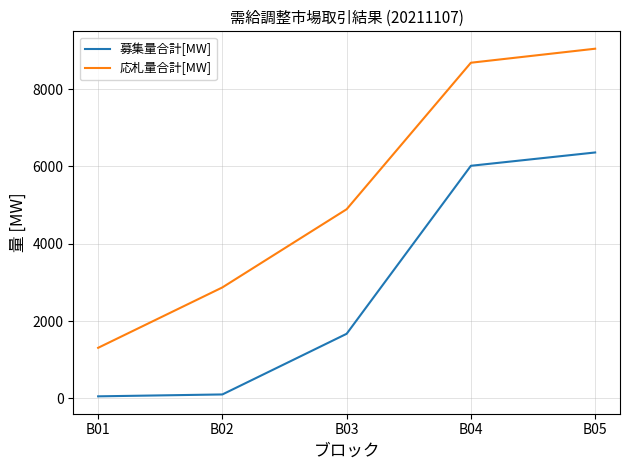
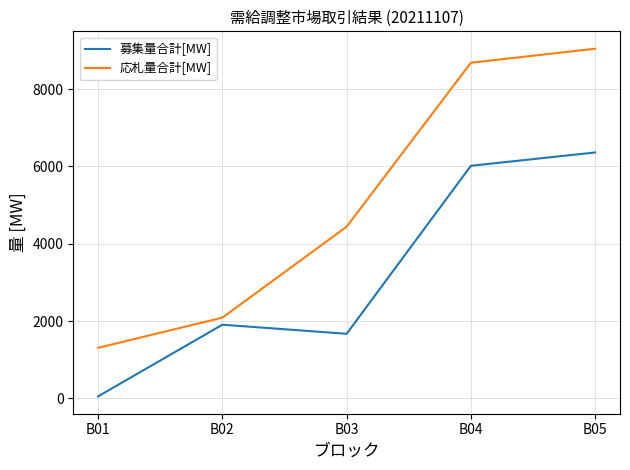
  {
    "募集量合計[MW]": {
      "B01": 100,
-     "B02": 100,
+     "B02": 1900,
      "B03": 1700,
      "B04": 6000,
      "B05": 6400
    },
    "応札量合計[MW]": {
      "B01": 1300,
-     "B02": 2900,
-     "B03": 4900,
+     "B02": 2100,
+     "B03": 4400,
      "B04": 8700,
      "B05": 9000
    }
  }
